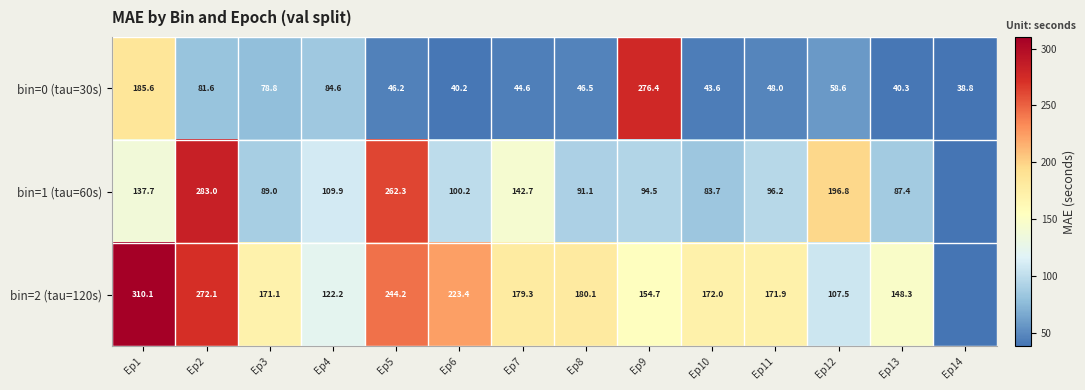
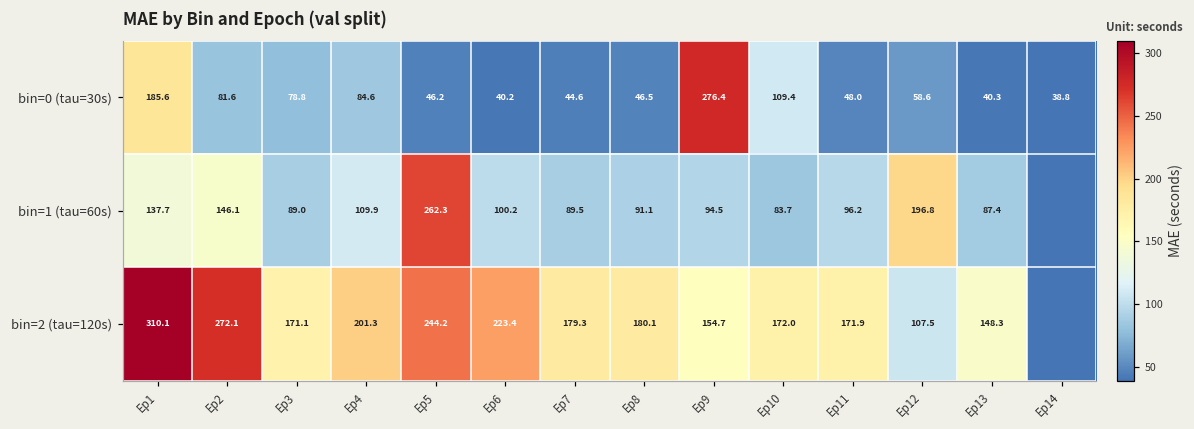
  {
    "bin=0 (tau=30s)": {
      "Ep1": 185.6,
      "Ep2": 81.6,
      "Ep3": 78.8,
      "Ep4": 84.6,
      "Ep5": 46.2,
      "Ep6": 40.2,
      "Ep7": 44.6,
      "Ep8": 46.5,
      "Ep9": 276.4,
-     "Ep10": 43.6,
+     "Ep10": 109.4,
      "Ep11": 48.0,
      "Ep12": 58.6,
      "Ep13": 40.3,
      "Ep14": 38.8
    },
    "bin=1 (tau=60s)": {
      "Ep1": 137.7,
-     "Ep2": 283.0,
+     "Ep2": 146.1,
      "Ep3": 89.0,
      "Ep4": 109.9,
      "Ep5": 262.3,
      "Ep6": 100.2,
-     "Ep7": 142.7,
+     "Ep7": 89.5,
      "Ep8": 91.1,
      "Ep9": 94.5,
      "Ep10": 83.7,
      "Ep11": 96.2,
      "Ep12": 196.8,
      "Ep13": 87.4
    },
    "bin=2 (tau=120s)": {
      "Ep1": 310.1,
      "Ep2": 272.1,
      "Ep3": 171.1,
-     "Ep4": 122.2,
+     "Ep4": 201.3,
      "Ep5": 244.2,
      "Ep6": 223.4,
      "Ep7": 179.3,
      "Ep8": 180.1,
      "Ep9": 154.7,
      "Ep10": 172.0,
      "Ep11": 171.9,
      "Ep12": 107.5,
      "Ep13": 148.3
    }
  }
